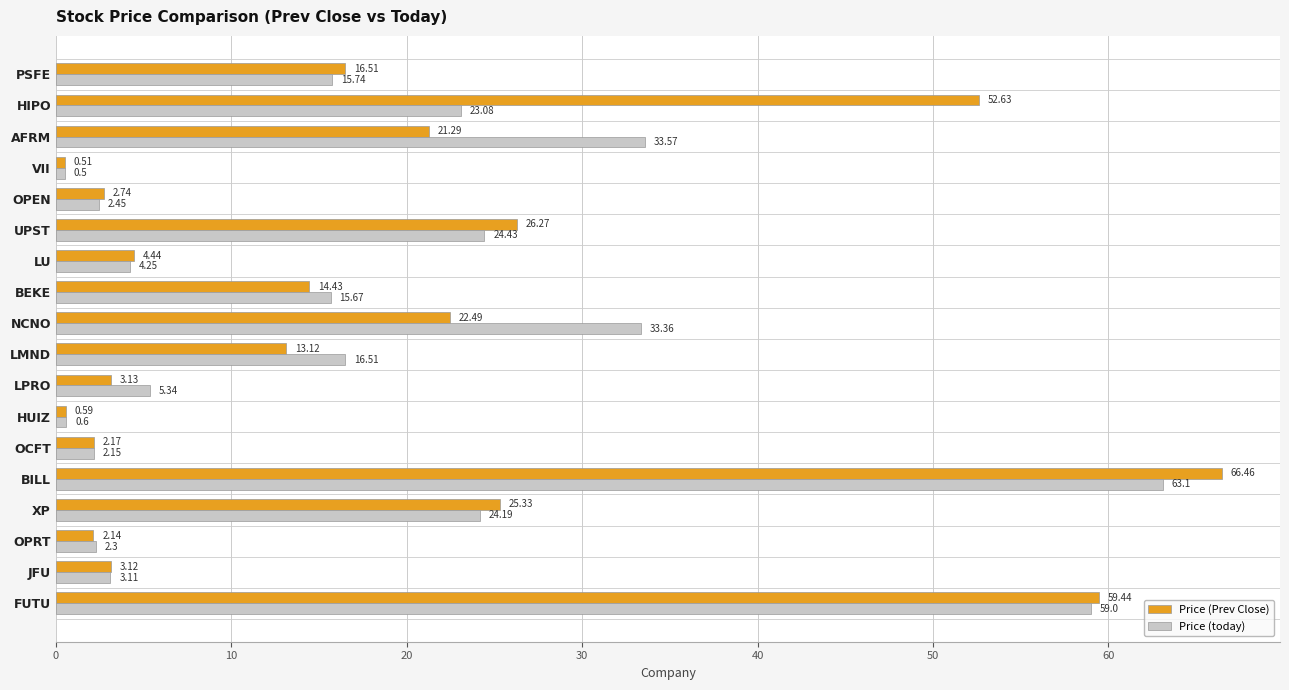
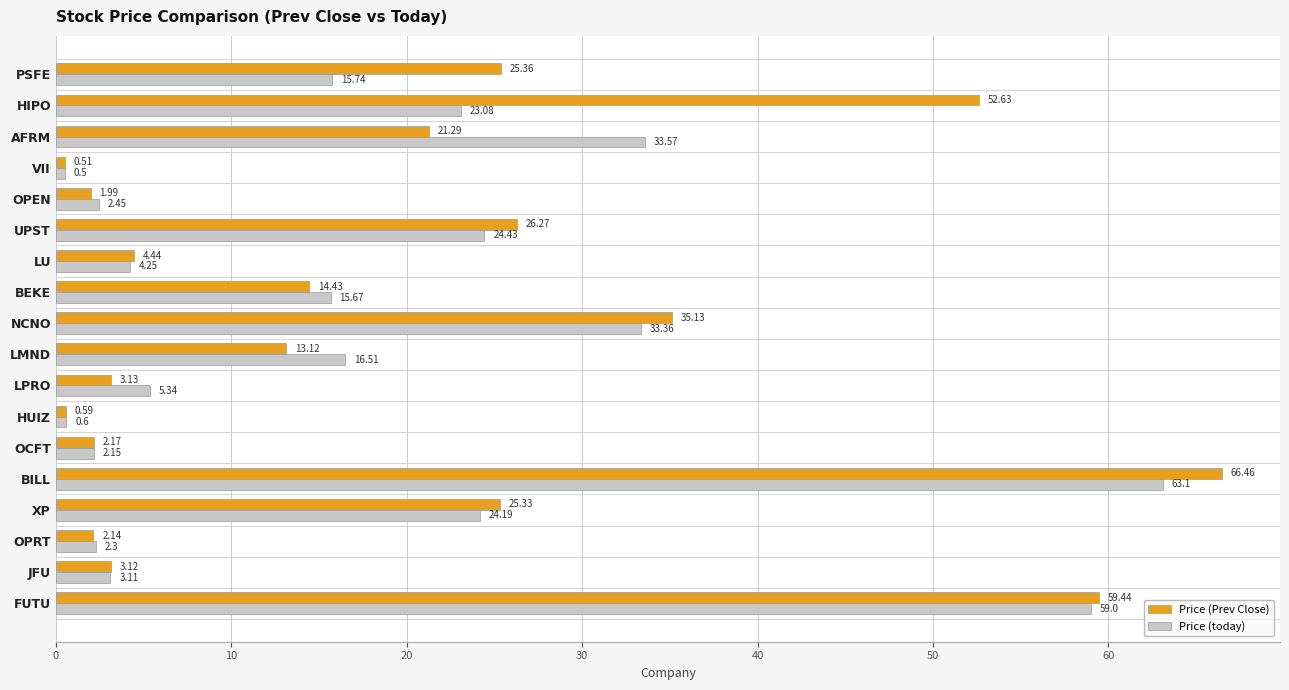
  {
    "Price (Prev Close)": {
-     "PSFE": 16.51,
+     "PSFE": 25.36,
      "HIPO": 52.63,
      "AFRM": 21.29,
      "VII": 0.51,
-     "OPEN": 2.74,
+     "OPEN": 1.99,
      "UPST": 26.27,
      "LU": 4.44,
      "BEKE": 14.43,
-     "NCNO": 22.49,
+     "NCNO": 35.13,
      "LMND": 13.12,
      "LPRO": 3.13,
      "HUIZ": 0.59,
      "OCFT": 2.17,
      "BILL": 66.46,
      "XP": 25.33,
      "OPRT": 2.14,
      "JFU": 3.12,
      "FUTU": 59.44
    },
    "Price (today)": {
      "PSFE": 15.74,
      "HIPO": 23.08,
      "AFRM": 33.57,
      "VII": 0.5,
      "OPEN": 2.45,
      "UPST": 24.43,
      "LU": 4.25,
      "BEKE": 15.67,
      "NCNO": 33.36,
      "LMND": 16.51,
      "LPRO": 5.34,
      "HUIZ": 0.6,
      "OCFT": 2.15,
      "BILL": 63.1,
      "XP": 24.19,
      "OPRT": 2.3,
      "JFU": 3.11,
      "FUTU": 59.0
    }
  }
